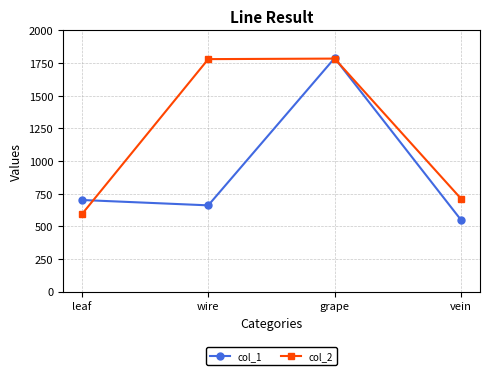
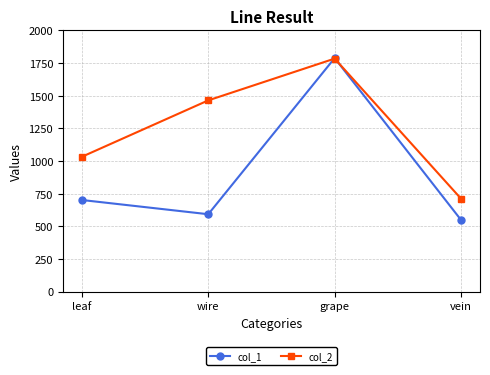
  {
    "col_1": {
      "leaf": 700,
-     "wire": 660,
+     "wire": 590,
      "vein": 550
    },
    "col_2": {
-     "leaf": 590,
-     "wire": 1780,
+     "leaf": 1030,
+     "wire": 1460,
      "vein": 710
    }
  }
